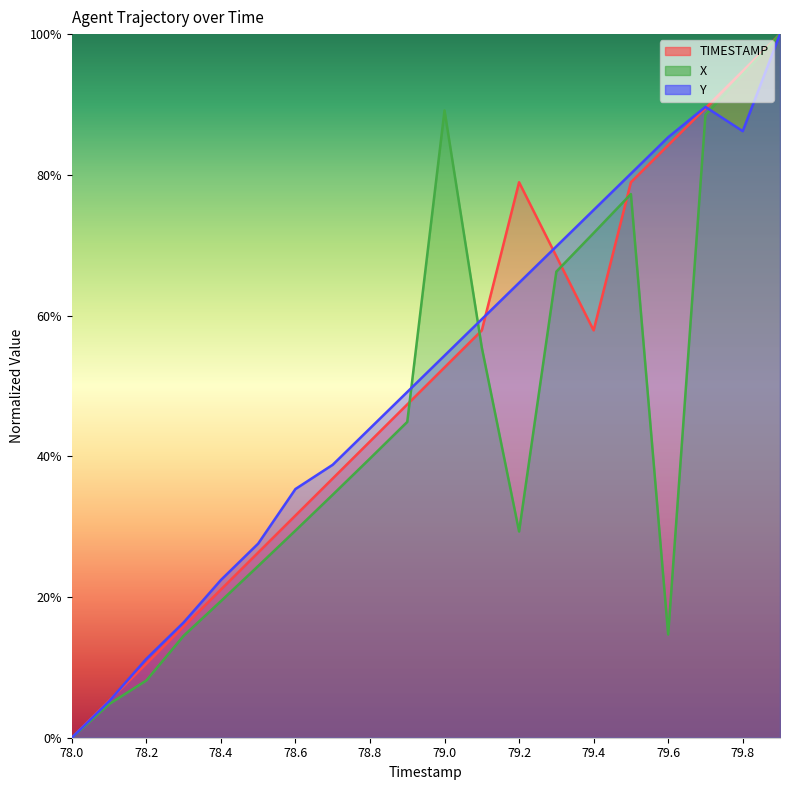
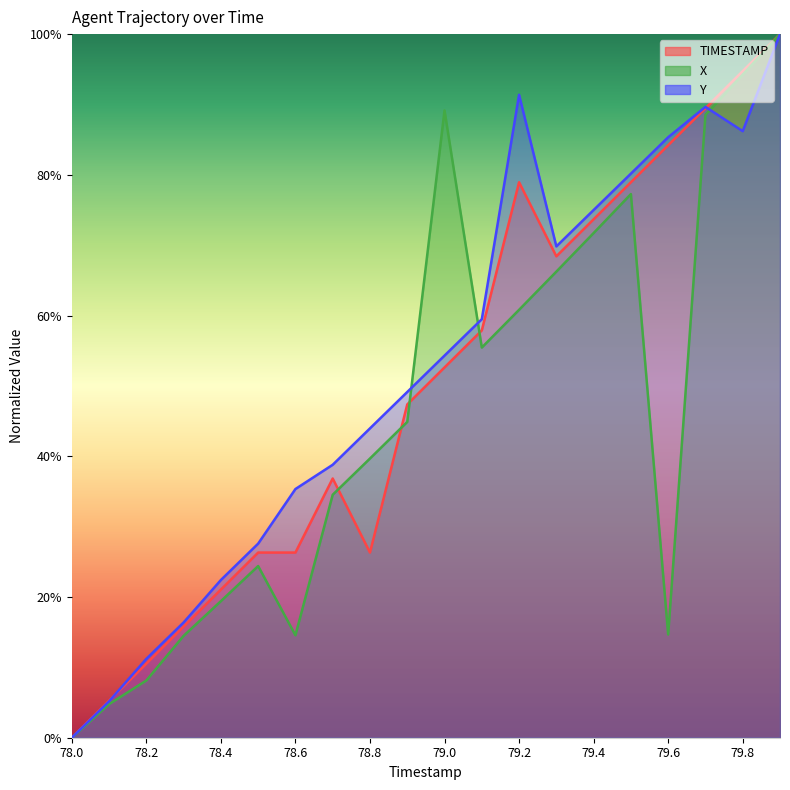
  {
    "TIMESTAMP": {
      "78.2": "11%",
      "78.4": "21%",
-     "78.6": "32%",
-     "78.8": "42%",
+     "78.6": "26%",
+     "78.8": "26%",
      "79.0": "53%",
      "79.2": "79%",
-     "79.4": "58%",
+     "79.4": "74%",
      "79.6": "84%"
    },
    "X": {
      "78.2": "8%",
      "78.4": "19%",
-     "78.6": "29%",
+     "78.6": "15%",
      "78.8": "40%",
      "79.0": "89%",
-     "79.2": "29%",
+     "79.2": "61%",
      "79.4": "72%",
      "79.6": "15%"
    },
    "Y": {
      "78.2": "11%",
      "78.4": "22%",
      "78.6": "35%",
      "78.8": "44%",
      "79.0": "54%",
-     "79.2": "65%",
+     "79.2": "91%",
      "79.4": "75%",
      "79.6": "85%",
      "79.8": "86%"
    }
  }
